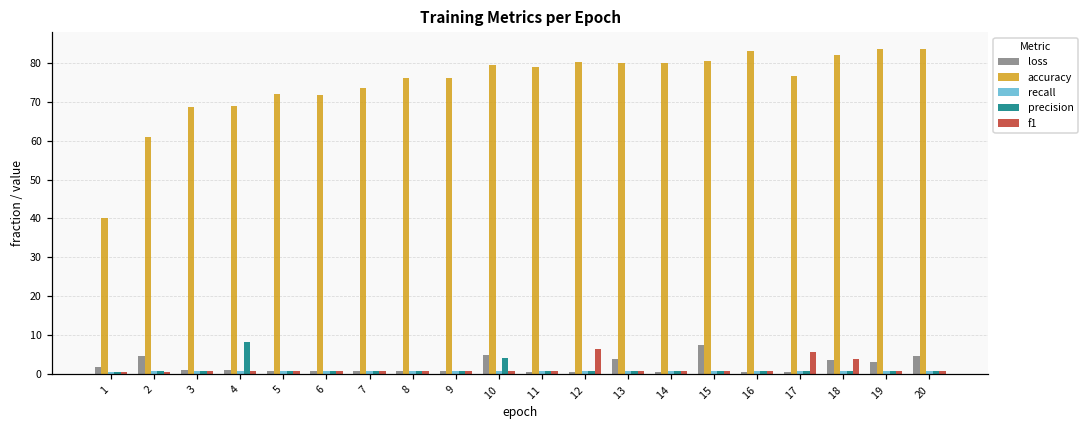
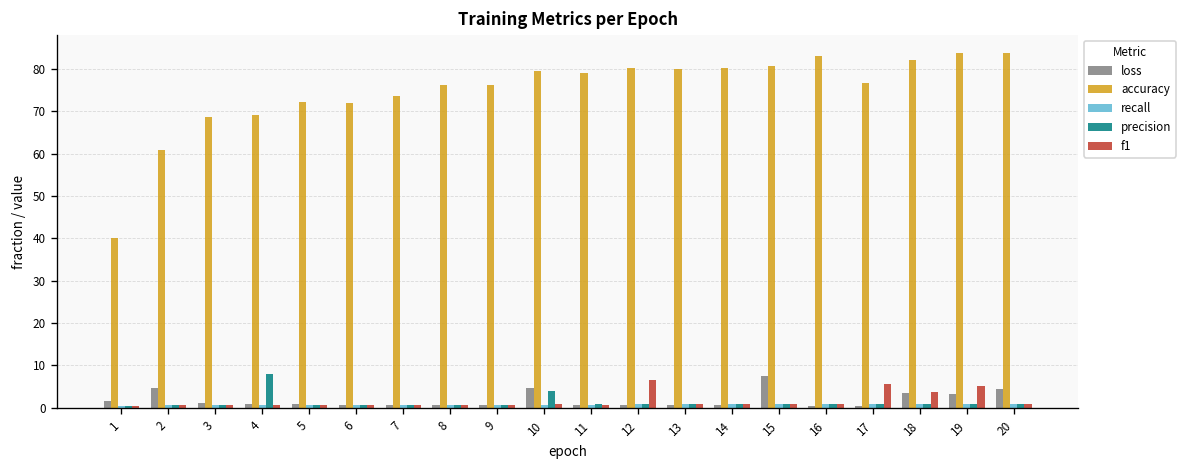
  {
    "loss": {
      "1": 2,
      "2": 5,
      "3": 1,
      "4": 1,
      "5": 1,
      "6": 1,
      "7": 1,
      "10": 5,
-     "13": 4,
+     "13": 1,
      "15": 7,
      "18": 3,
      "19": 3,
      "20": 4
    },
    "accuracy": {
      "1": 40,
      "2": 61,
      "3": 69,
      "4": 69,
      "5": 72,
      "6": 72,
      "7": 74,
      "8": 76,
      "9": 76,
      "10": 79,
      "11": 79,
      "12": 80,
      "13": 80,
      "14": 80,
      "15": 81,
      "16": 83,
      "17": 77,
      "18": 82,
      "19": 84,
      "20": 84
    },
    "recall": {
      "5": 1,
      "6": 1,
      "7": 1,
      "8": 1,
      "9": 1,
      "11": 1,
      "12": 1,
      "13": 1,
      "14": 1,
      "15": 1,
      "16": 1,
      "17": 1,
      "18": 1,
      "19": 1,
      "20": 1
    },
    "precision": {
      "4": 8,
      "5": 1,
      "6": 1,
      "7": 1,
      "8": 1,
      "9": 1,
      "10": 4,
      "11": 1,
      "12": 1,
      "13": 1,
      "14": 1,
      "15": 1,
      "16": 1,
      "17": 1,
      "18": 1,
      "19": 1,
      "20": 1
    },
    "f1": {
      "5": 1,
      "6": 1,
      "7": 1,
      "8": 1,
      "9": 1,
      "10": 1,
      "11": 1,
      "12": 7,
      "13": 1,
      "14": 1,
      "15": 1,
      "16": 1,
      "17": 6,
      "18": 4,
-     "19": 1,
+     "19": 5,
      "20": 1
    }
  }
